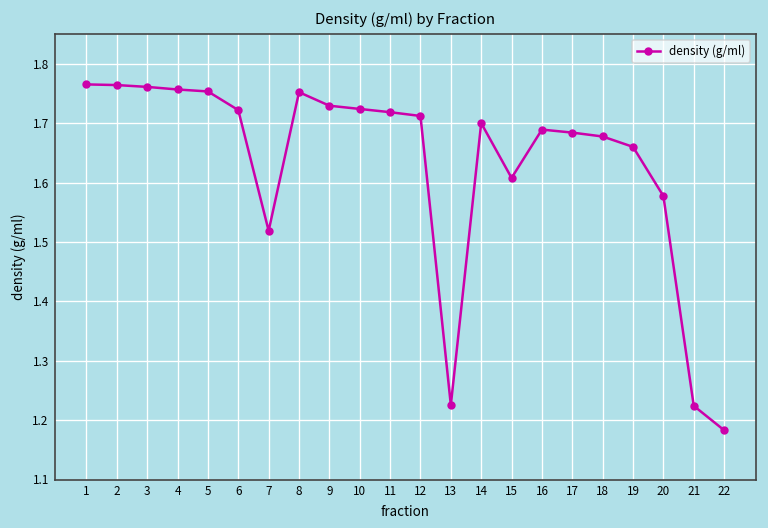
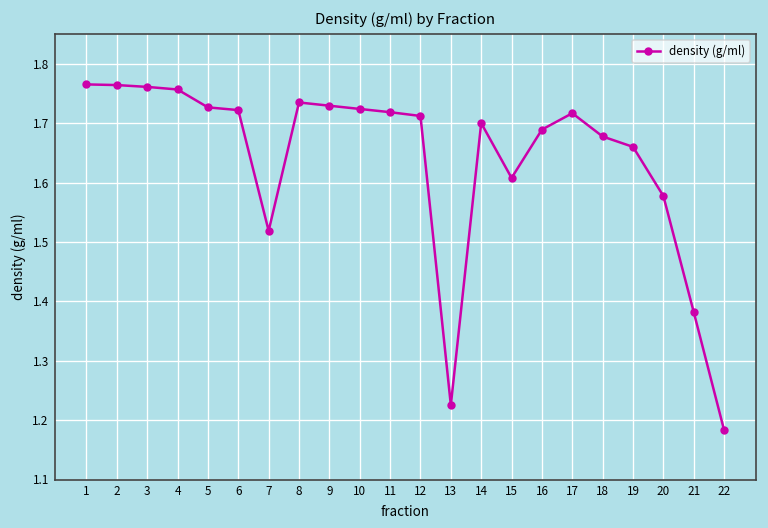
  {
    "1": 1.77,
    "2": 1.76,
    "3": 1.76,
    "4": 1.76,
-   "5": 1.75,
+   "5": 1.73,
    "6": 1.72,
    "7": 1.52,
-   "8": 1.75,
+   "8": 1.74,
    "9": 1.73,
    "10": 1.72,
    "11": 1.72,
    "12": 1.71,
    "13": 1.23,
    "14": 1.70,
    "15": 1.61,
    "16": 1.69,
-   "17": 1.68,
+   "17": 1.72,
    "18": 1.68,
    "19": 1.66,
    "20": 1.58,
-   "21": 1.22,
+   "21": 1.38,
    "22": 1.18
  }
